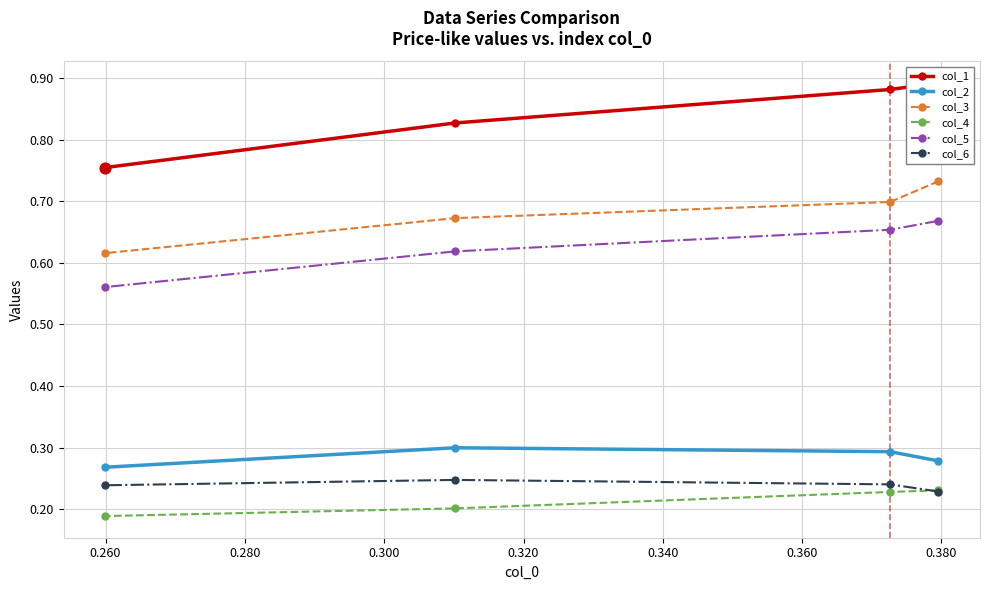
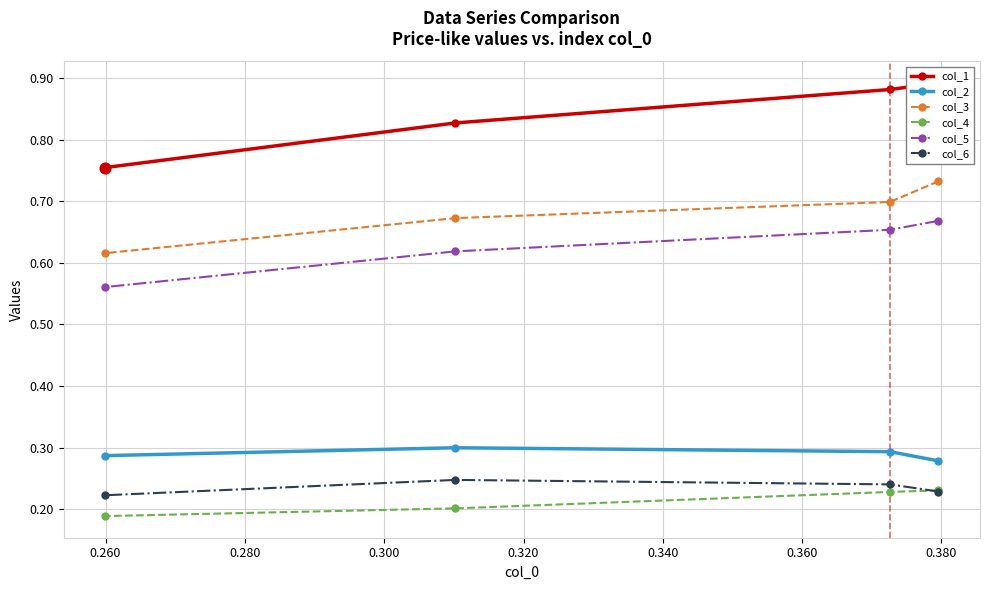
  {
    "col_2": {
-     "0.260": 0.27
+     "0.260": 0.29
    },
    "col_3": {
      "0.260": 0.62
    },
    "col_4": {
      "0.260": 0.19
    },
    "col_5": {
      "0.260": 0.56
    },
    "col_6": {
-     "0.260": 0.24
+     "0.260": 0.22
    }
  }
